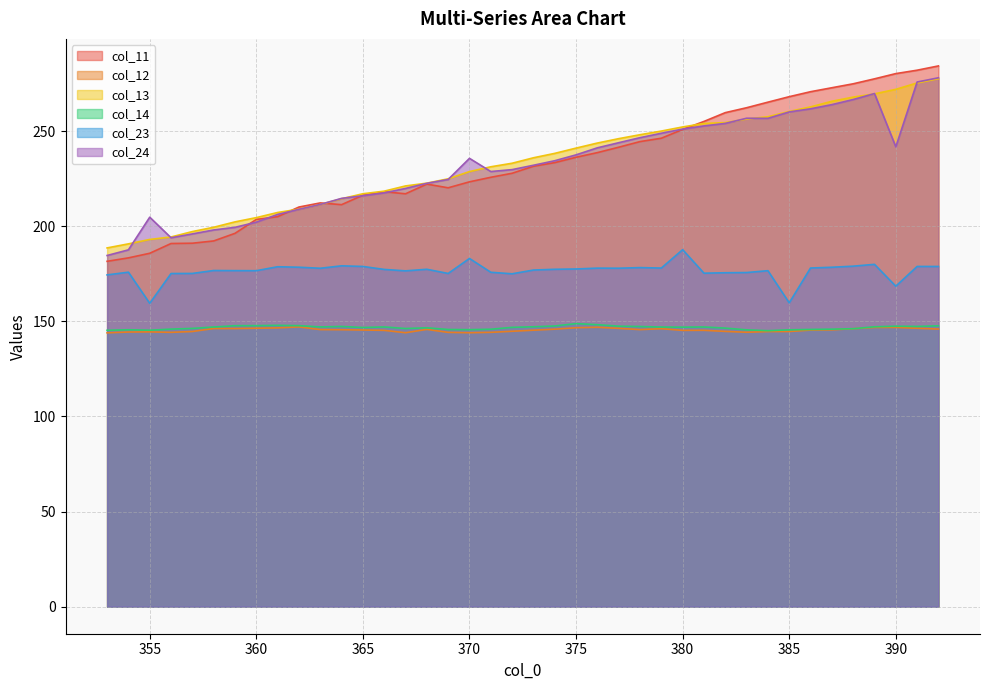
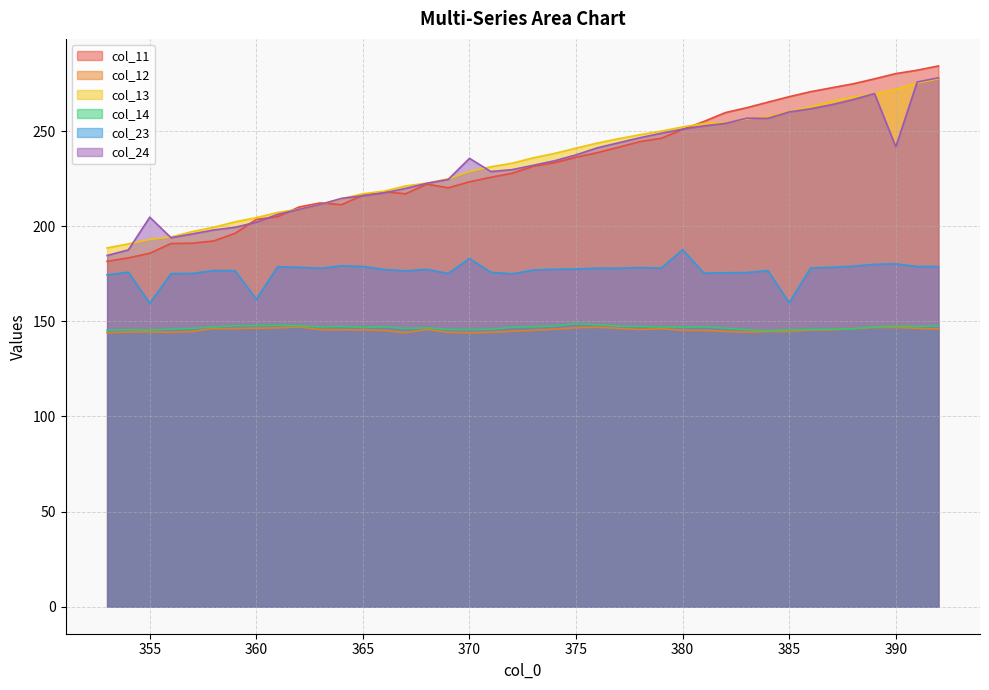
  {
    "col_14": {
      "370": 146,
      "375": 149,
      "380": 147
    },
    "col_23": {
      "355": 159,
-     "360": 177,
+     "360": 162,
      "365": 179,
      "370": 183,
      "375": 178,
      "380": 188,
      "385": 160,
-     "390": 168
+     "390": 180
    },
    "col_24": {
      "355": 205,
      "360": 202,
      "370": 236,
      "390": 242
    }
  }
